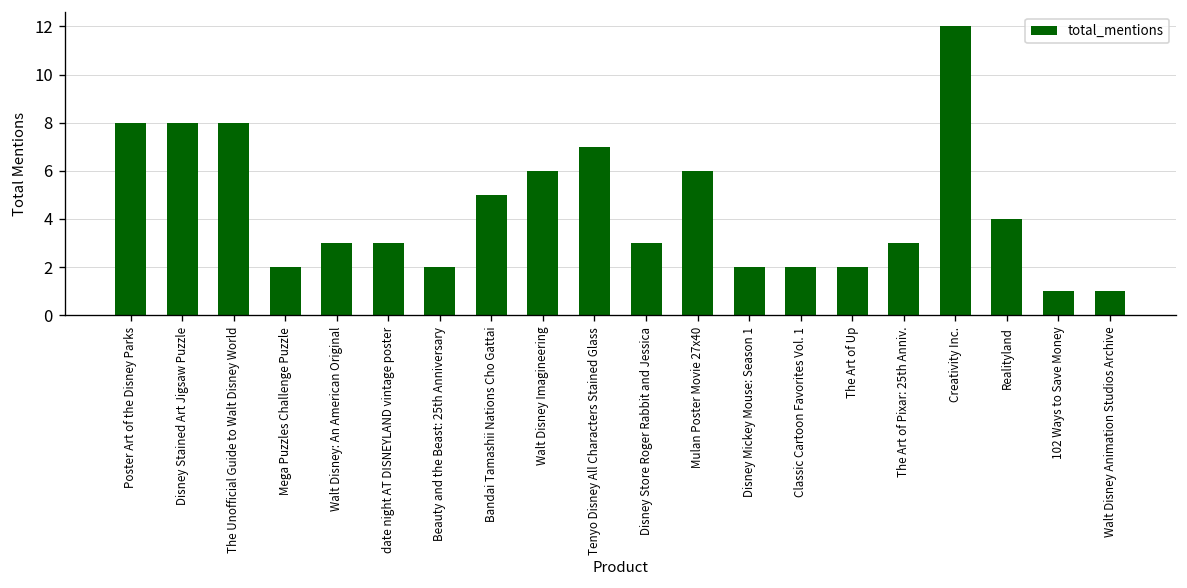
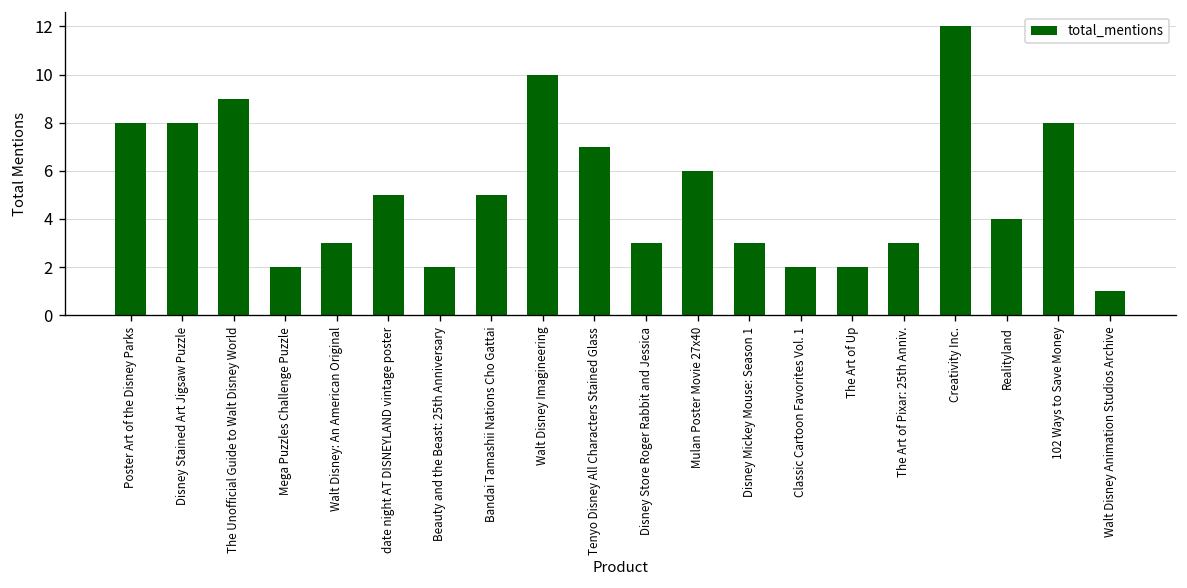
  {
    "Poster Art of the Disney Parks": 8,
    "Disney Stained Art Jigsaw Puzzle": 8,
-   "The Unofficial Guide to Walt Disney World": 8,
+   "The Unofficial Guide to Walt Disney World": 9,
    "Mega Puzzles Challenge Puzzle": 2,
    "Walt Disney: An American Original": 3,
-   "date night AT DISNEYLAND vintage poster": 3,
+   "date night AT DISNEYLAND vintage poster": 5,
    "Beauty and the Beast: 25th Anniversary": 2,
    "Bandai Tamashii Nations Cho Gattai": 5,
-   "Walt Disney Imagineering": 6,
+   "Walt Disney Imagineering": 10,
    "Tenyo Disney All Characters Stained Glass": 7,
    "Disney Store Roger Rabbit and Jessica": 3,
    "Mulan Poster Movie 27x40": 6,
-   "Disney Mickey Mouse: Season 1": 2,
+   "Disney Mickey Mouse: Season 1": 3,
    "Classic Cartoon Favorites Vol. 1": 2,
    "The Art of Up": 2,
    "The Art of Pixar: 25th Anniv.": 3,
    "Creativity Inc.": 12,
    "Realityland": 4,
-   "102 Ways to Save Money": 1,
+   "102 Ways to Save Money": 8,
    "Walt Disney Animation Studios Archive": 1
  }
